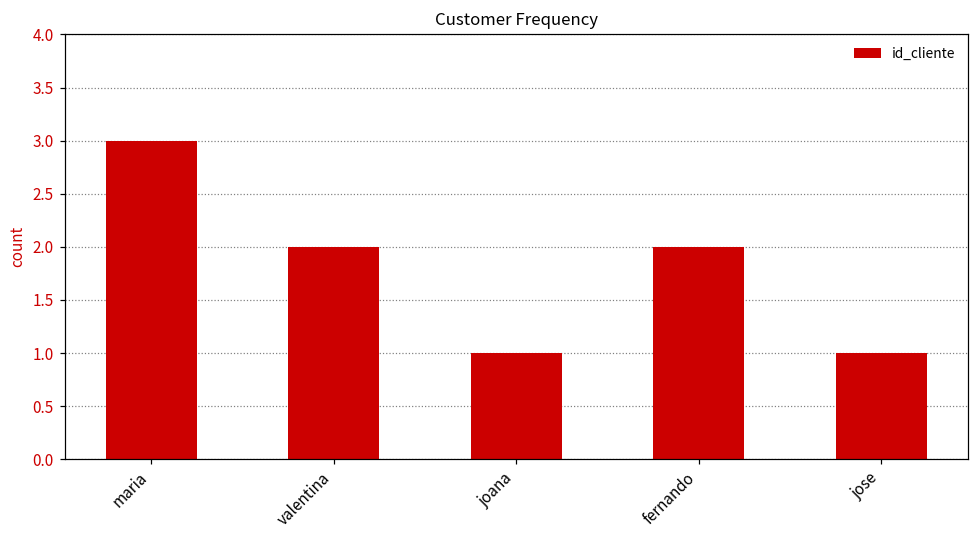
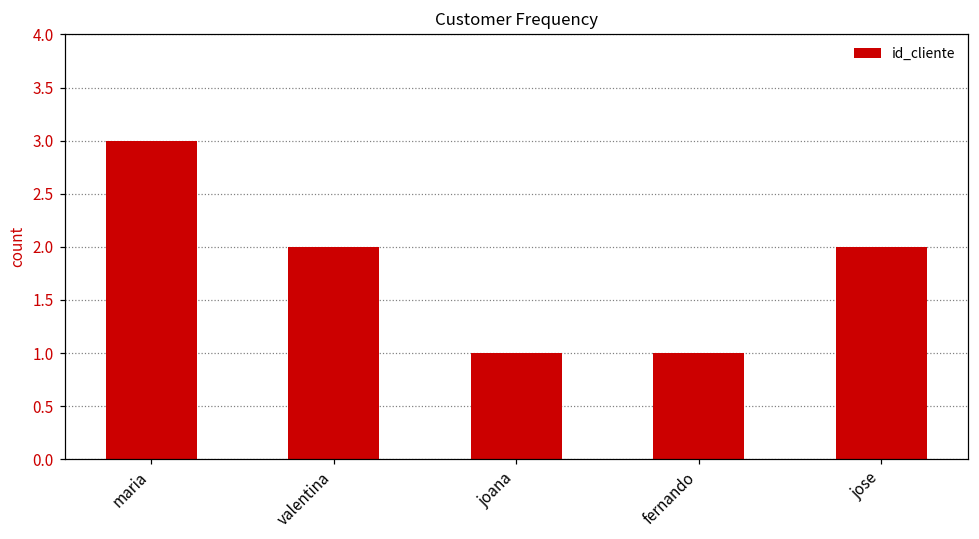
  {
    "maria": 3,
    "valentina": 2,
    "joana": 1,
-   "fernando": 2,
-   "jose": 1
+   "fernando": 1,
+   "jose": 2
  }
